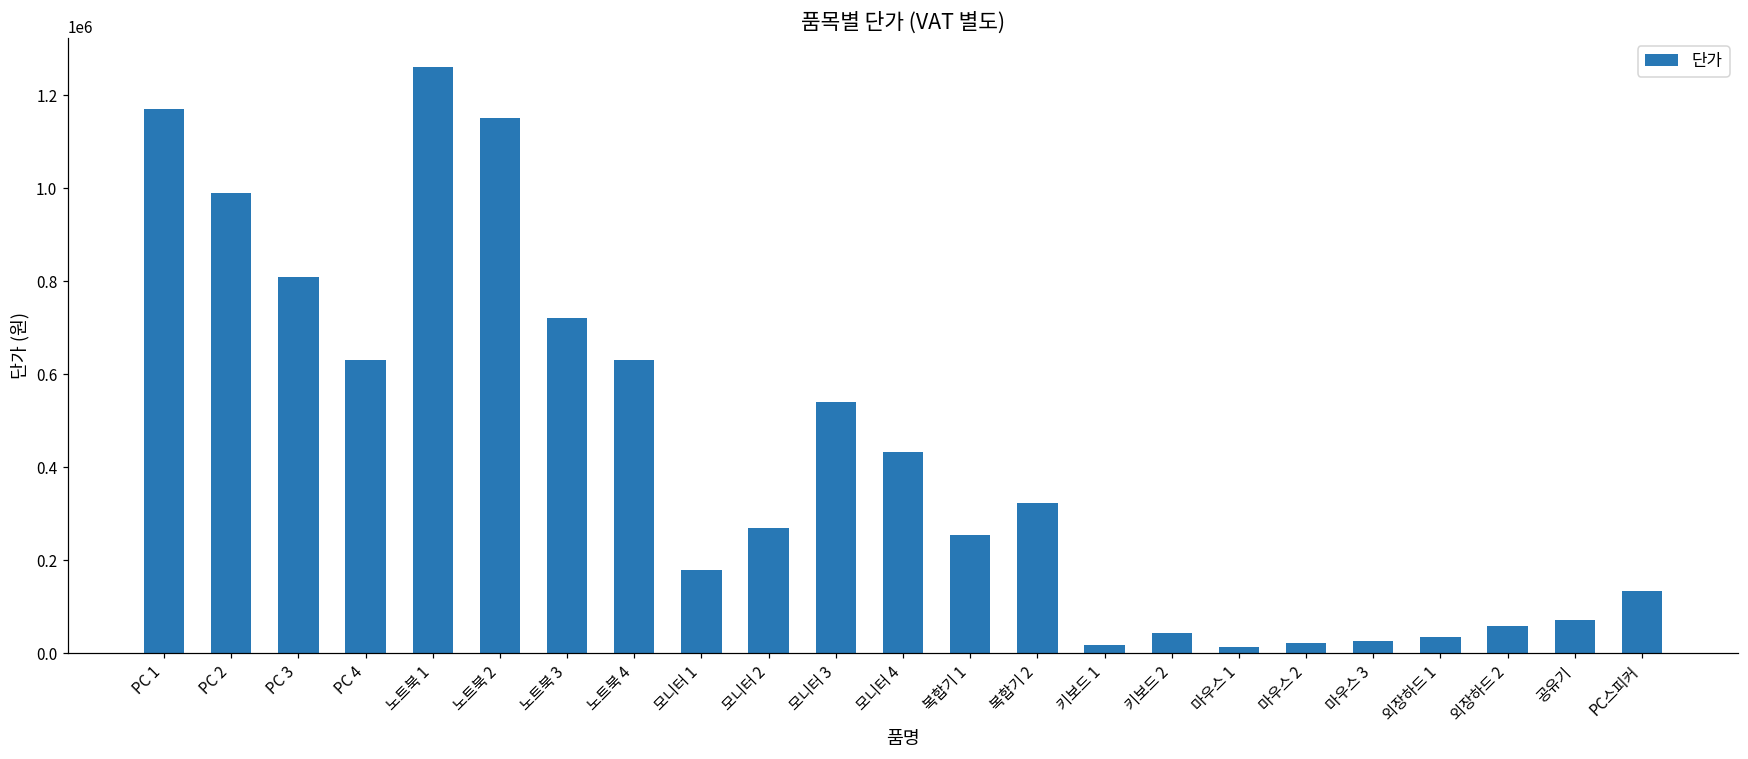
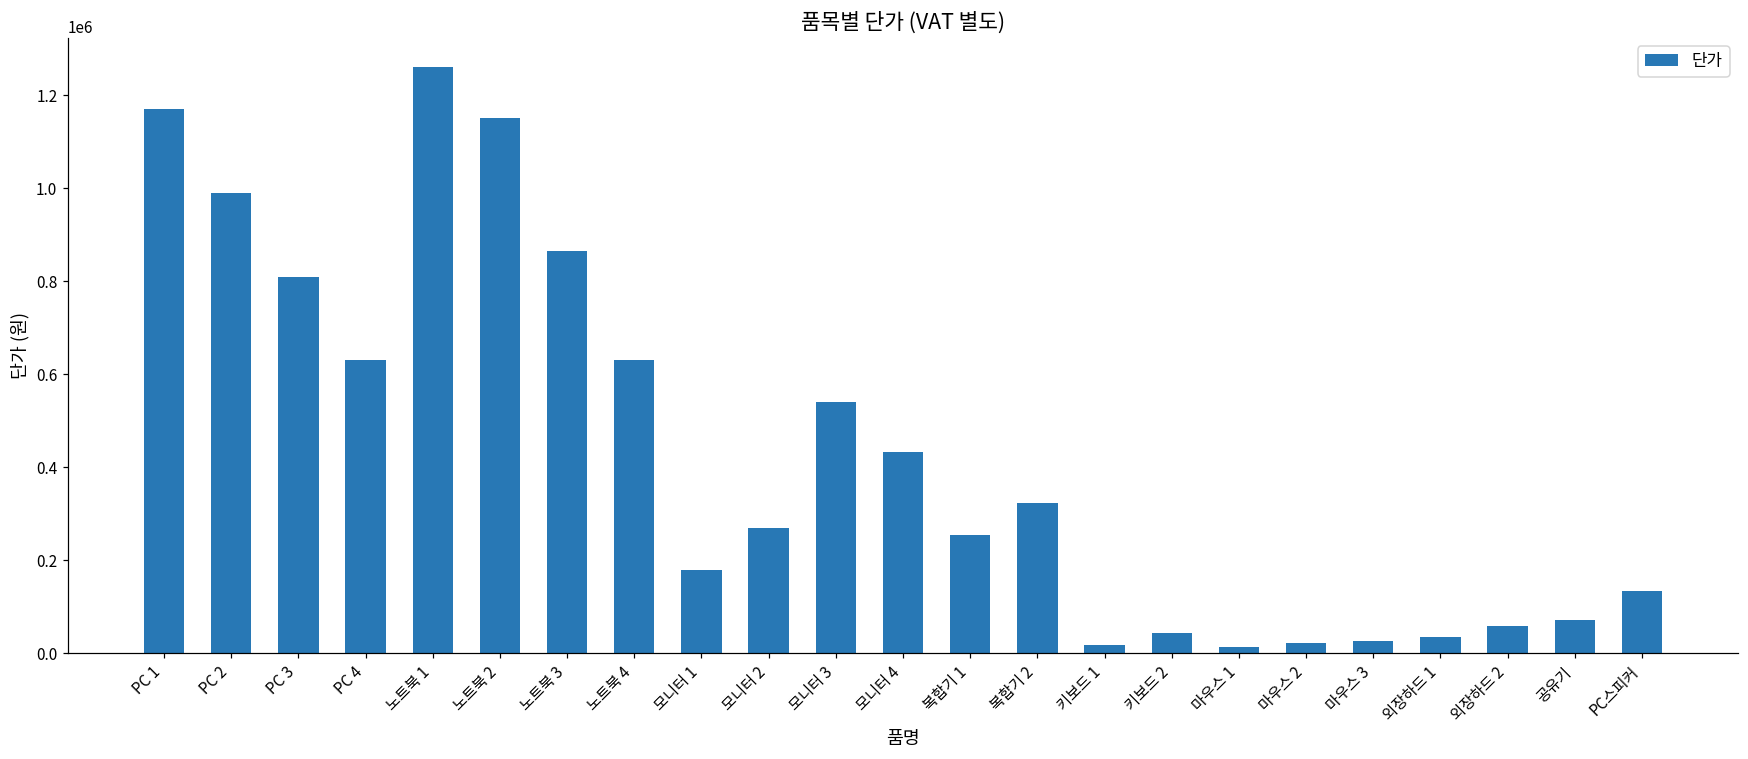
  {
    "PC 1": 1170000,
    "PC 2": 990000,
    "PC 3": 810000,
    "PC 4": 630000,
    "노트북 1": 1260000,
    "노트북 2": 1150000,
-   "노트북 3": 720000,
+   "노트북 3": 870000,
    "노트북 4": 630000,
    "모니터 1": 180000,
    "모니터 2": 270000,
    "모니터 3": 540000,
    "모니터 4": 430000,
    "복합기 1": 250000,
    "복합기 2": 320000,
    "키보드 1": 20000,
    "키보드 2": 50000,
    "마우스 1": 10000,
    "마우스 2": 20000,
    "마우스 3": 30000,
    "외장하드 1": 40000,
    "외장하드 2": 60000,
    "공유기": 70000,
    "PC스피커": 140000
  }
